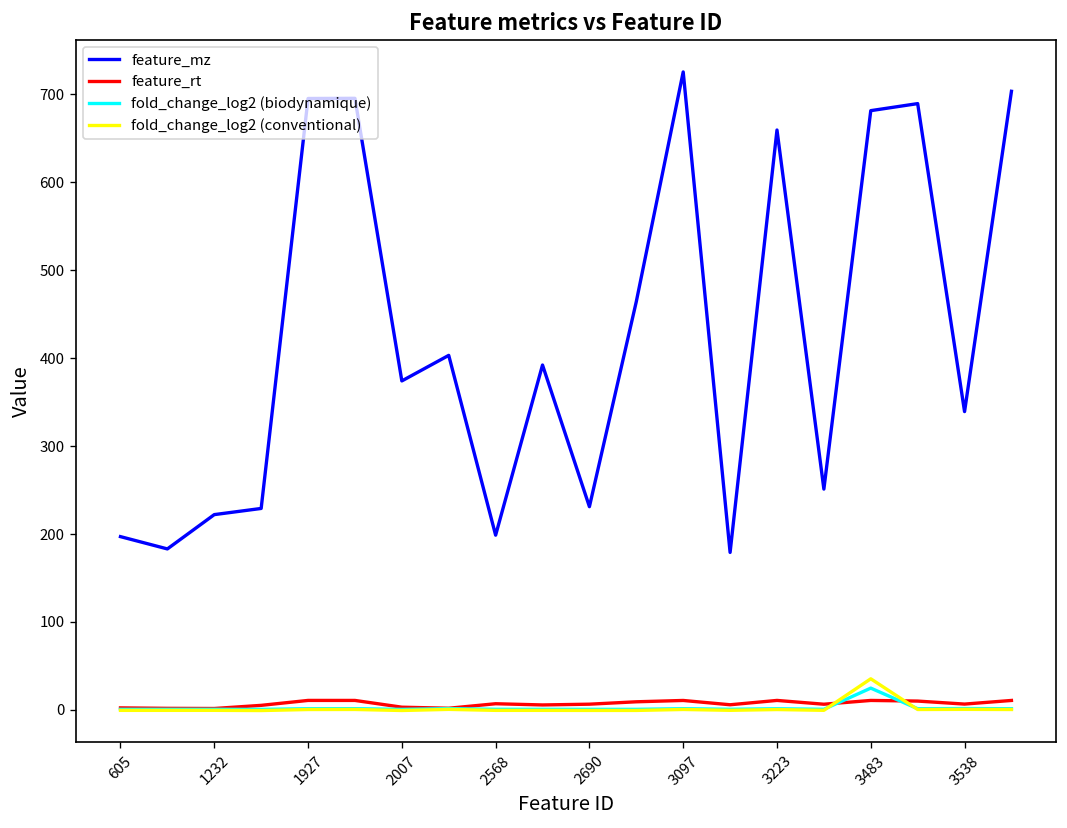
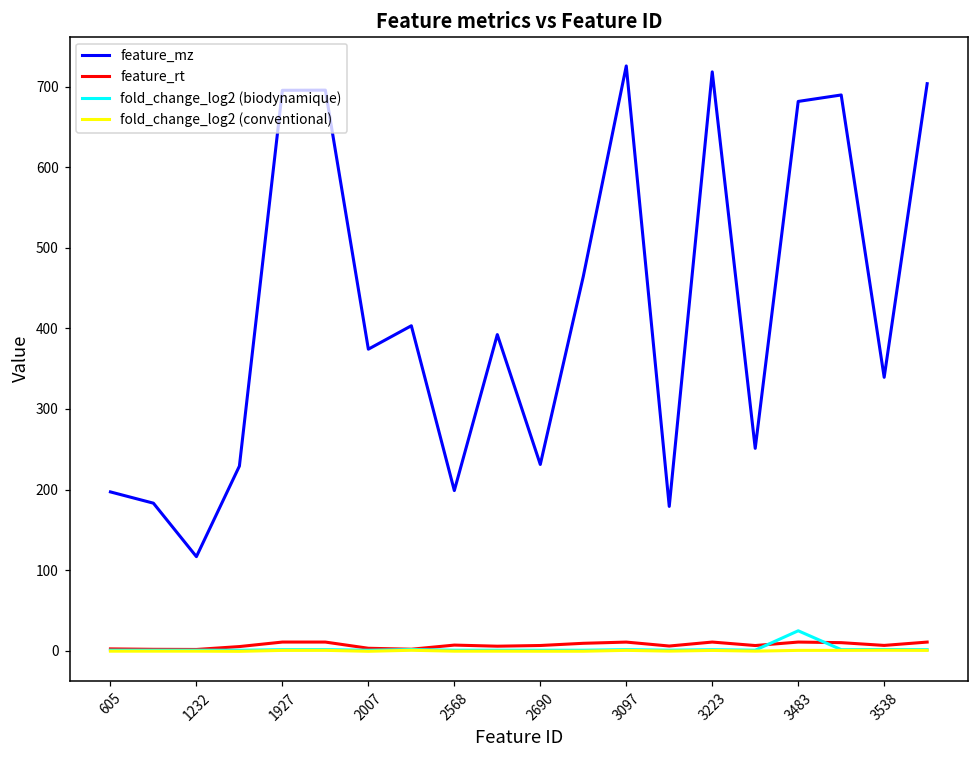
  {
    "feature_mz": {
      "605": 200,
-     "1232": 220,
+     "1232": 120,
      "2007": 370,
      "2568": 200,
      "2690": 230,
      "3097": 730,
-     "3223": 660,
+     "3223": 720,
      "3483": 680,
      "3538": 340
    },
    "feature_rt": {
      "1927": 10,
      "2568": 10,
      "2690": 10,
      "3097": 10,
      "3223": 10,
      "3483": 10,
      "3538": 10
    },
    "fold_change_log2 (biodynamique)": {
      "3483": 20
    },
    "fold_change_log2 (conventional)": {
-     "3483": 40
+     "3483": 0
    }
  }
